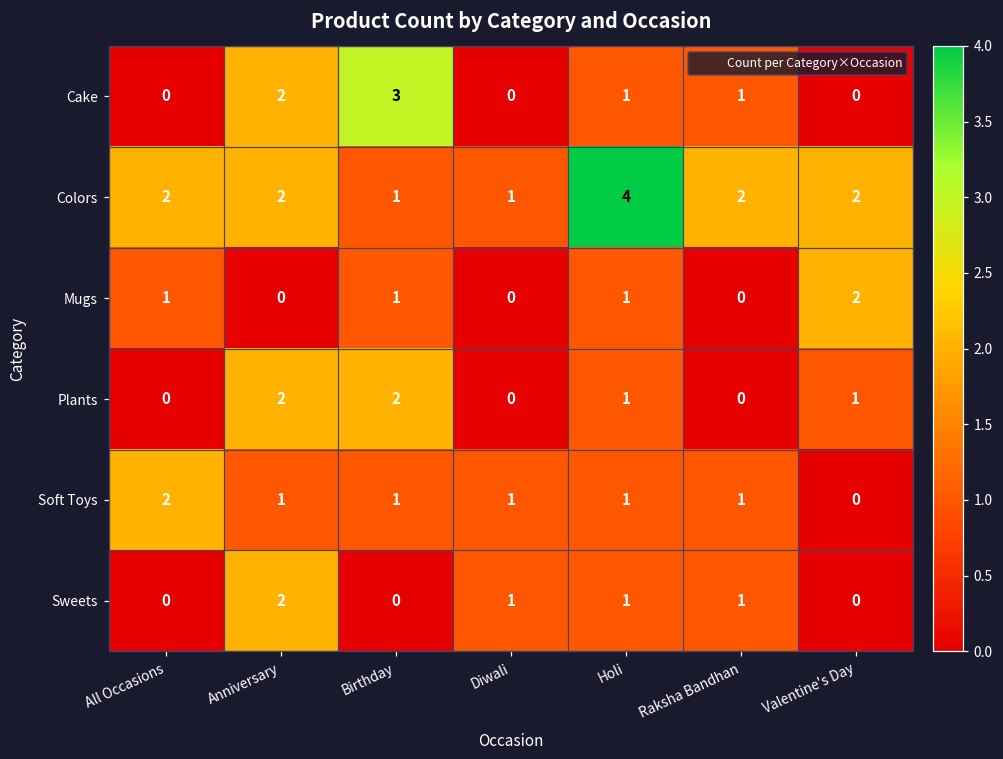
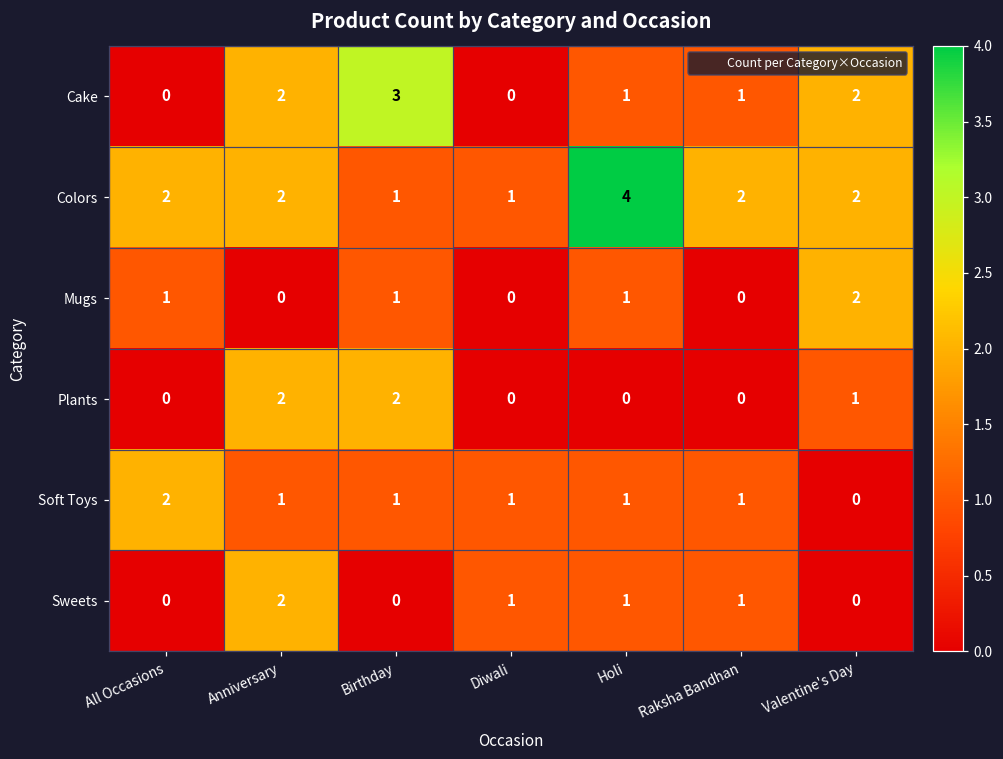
  {
    "Cake": {
      "All Occasions": 0,
      "Anniversary": 2,
      "Birthday": 3,
      "Diwali": 0,
      "Holi": 1,
      "Raksha Bandhan": 1,
-     "Valentine's Day": 0
+     "Valentine's Day": 2
    },
    "Colors": {
      "All Occasions": 2,
      "Anniversary": 2,
      "Birthday": 1,
      "Diwali": 1,
      "Holi": 4,
      "Raksha Bandhan": 2,
      "Valentine's Day": 2
    },
    "Mugs": {
      "All Occasions": 1,
      "Anniversary": 0,
      "Birthday": 1,
      "Diwali": 0,
      "Holi": 1,
      "Raksha Bandhan": 0,
      "Valentine's Day": 2
    },
    "Plants": {
      "All Occasions": 0,
      "Anniversary": 2,
      "Birthday": 2,
      "Diwali": 0,
-     "Holi": 1,
+     "Holi": 0,
      "Raksha Bandhan": 0,
      "Valentine's Day": 1
    },
    "Soft Toys": {
      "All Occasions": 2,
      "Anniversary": 1,
      "Birthday": 1,
      "Diwali": 1,
      "Holi": 1,
      "Raksha Bandhan": 1,
      "Valentine's Day": 0
    },
    "Sweets": {
      "All Occasions": 0,
      "Anniversary": 2,
      "Birthday": 0,
      "Diwali": 1,
      "Holi": 1,
      "Raksha Bandhan": 1,
      "Valentine's Day": 0
    }
  }
